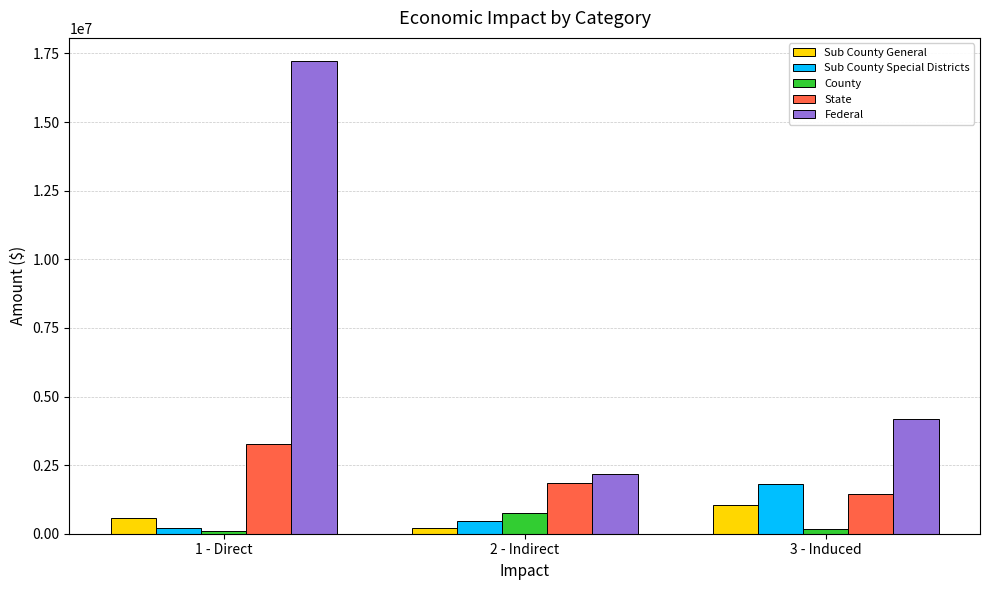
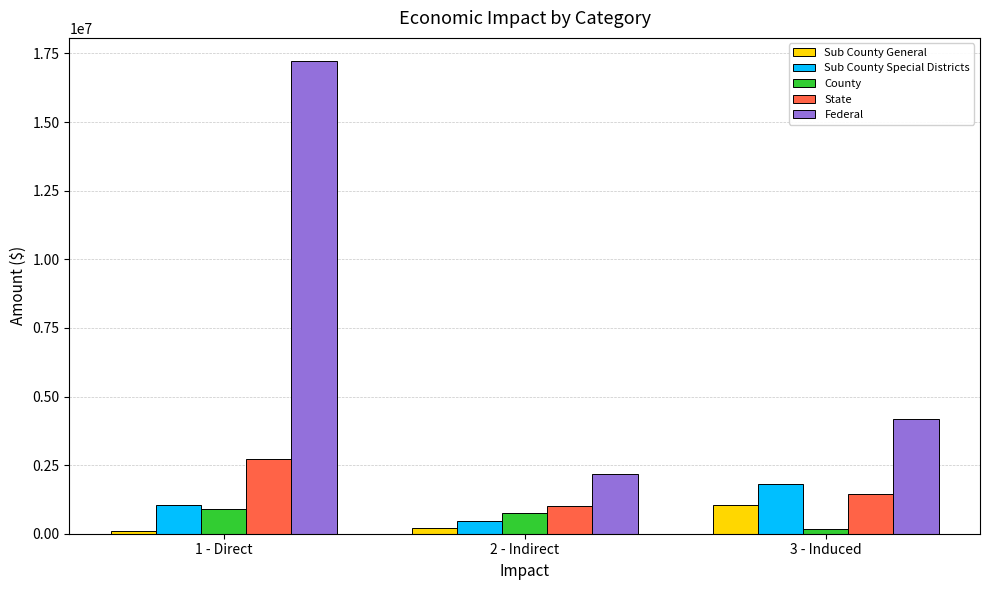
  {
    "Sub County General": {
-     "1 - Direct": 600000,
+     "1 - Direct": 100000,
      "2 - Indirect": 200000,
      "3 - Induced": 1000000
    },
    "Sub County Special Districts": {
-     "1 - Direct": 200000,
+     "1 - Direct": 1000000,
      "2 - Indirect": 500000,
      "3 - Induced": 1800000
    },
    "County": {
-     "1 - Direct": 100000,
+     "1 - Direct": 900000,
      "2 - Indirect": 700000,
      "3 - Induced": 200000
    },
    "State": {
-     "1 - Direct": 3300000,
-     "2 - Indirect": 1800000,
+     "1 - Direct": 2700000,
+     "2 - Indirect": 1000000,
      "3 - Induced": 1400000
    },
    "Federal": {
      "1 - Direct": 17200000,
      "2 - Indirect": 2200000,
      "3 - Induced": 4200000
    }
  }
